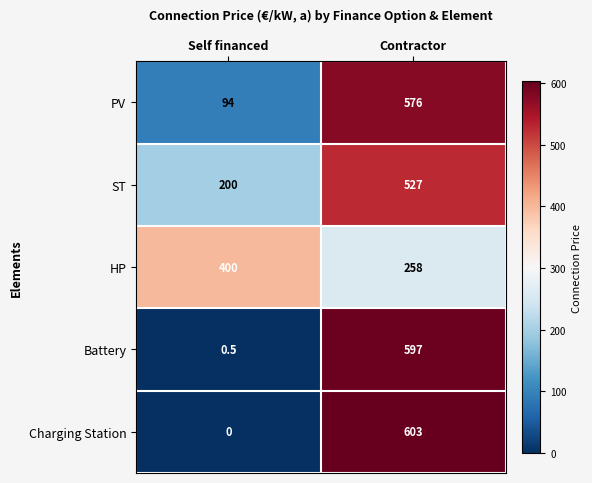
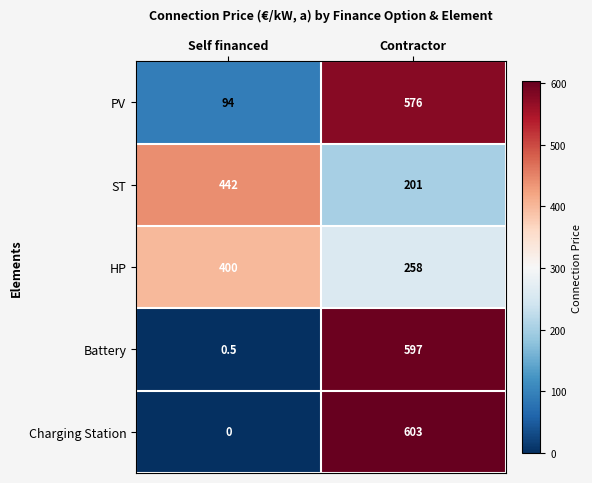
  {
    "PV": {
      "Self financed": 94,
      "Contractor": 576
    },
    "ST": {
-     "Self financed": 200,
-     "Contractor": 527
+     "Self financed": 442,
+     "Contractor": 201
    },
    "HP": {
      "Self financed": 400,
      "Contractor": 258
    },
    "Battery": {
      "Self financed": 0.5,
      "Contractor": 597
    },
    "Charging Station": {
      "Self financed": 0,
      "Contractor": 603
    }
  }
